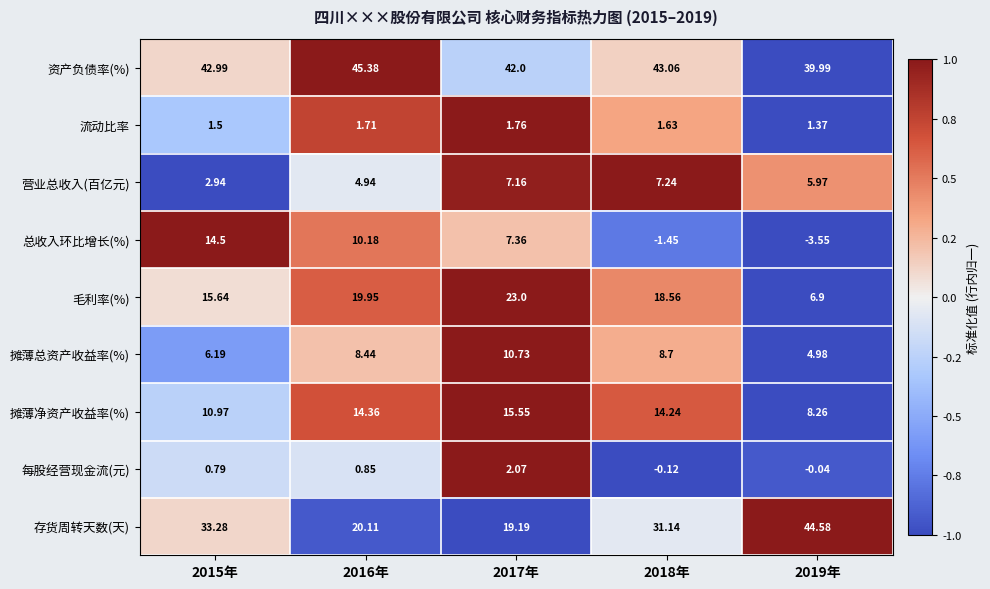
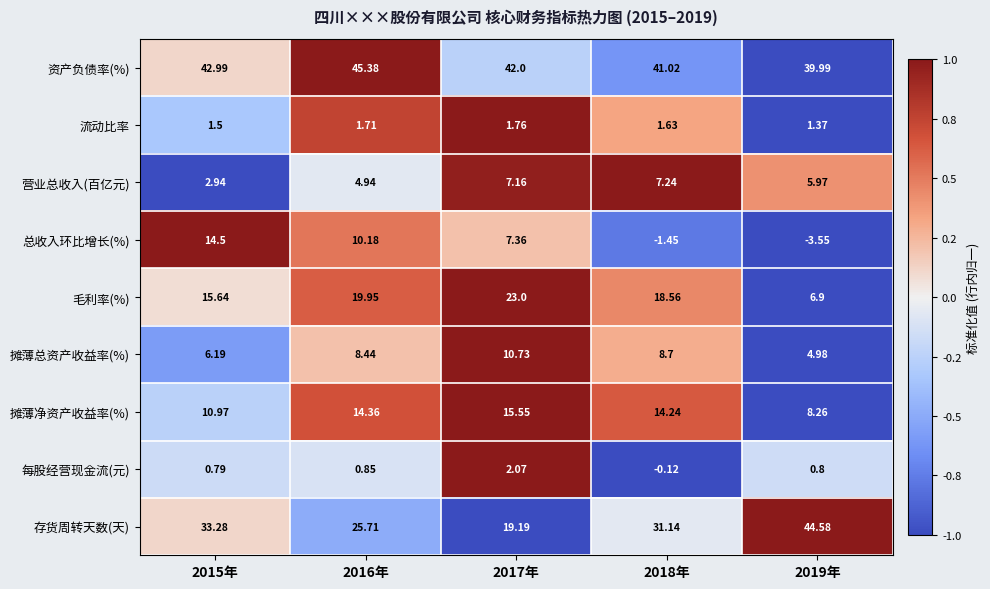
  {
    "资产负债率(%)": {
      "2015年": 42.99,
      "2016年": 45.38,
      "2017年": 42.0,
-     "2018年": 43.06,
+     "2018年": 41.02,
      "2019年": 39.99
    },
    "流动比率": {
      "2015年": 1.5,
      "2016年": 1.71,
      "2017年": 1.76,
      "2018年": 1.63,
      "2019年": 1.37
    },
    "营业总收入(百亿元)": {
      "2015年": 2.94,
      "2016年": 4.94,
      "2017年": 7.16,
      "2018年": 7.24,
      "2019年": 5.97
    },
    "总收入环比增长(%)": {
      "2015年": 14.5,
      "2016年": 10.18,
      "2017年": 7.36,
      "2018年": -1.45,
      "2019年": -3.55
    },
    "毛利率(%)": {
      "2015年": 15.64,
      "2016年": 19.95,
      "2017年": 23.0,
      "2018年": 18.56,
      "2019年": 6.9
    },
    "摊薄总资产收益率(%)": {
      "2015年": 6.19,
      "2016年": 8.44,
      "2017年": 10.73,
      "2018年": 8.7,
      "2019年": 4.98
    },
    "摊薄净资产收益率(%)": {
      "2015年": 10.97,
      "2016年": 14.36,
      "2017年": 15.55,
      "2018年": 14.24,
      "2019年": 8.26
    },
    "每股经营现金流(元)": {
      "2015年": 0.79,
      "2016年": 0.85,
      "2017年": 2.07,
      "2018年": -0.12,
-     "2019年": -0.04
+     "2019年": 0.8
    },
    "存货周转天数(天)": {
      "2015年": 33.28,
-     "2016年": 20.11,
+     "2016年": 25.71,
      "2017年": 19.19,
      "2018年": 31.14,
      "2019年": 44.58
    }
  }
